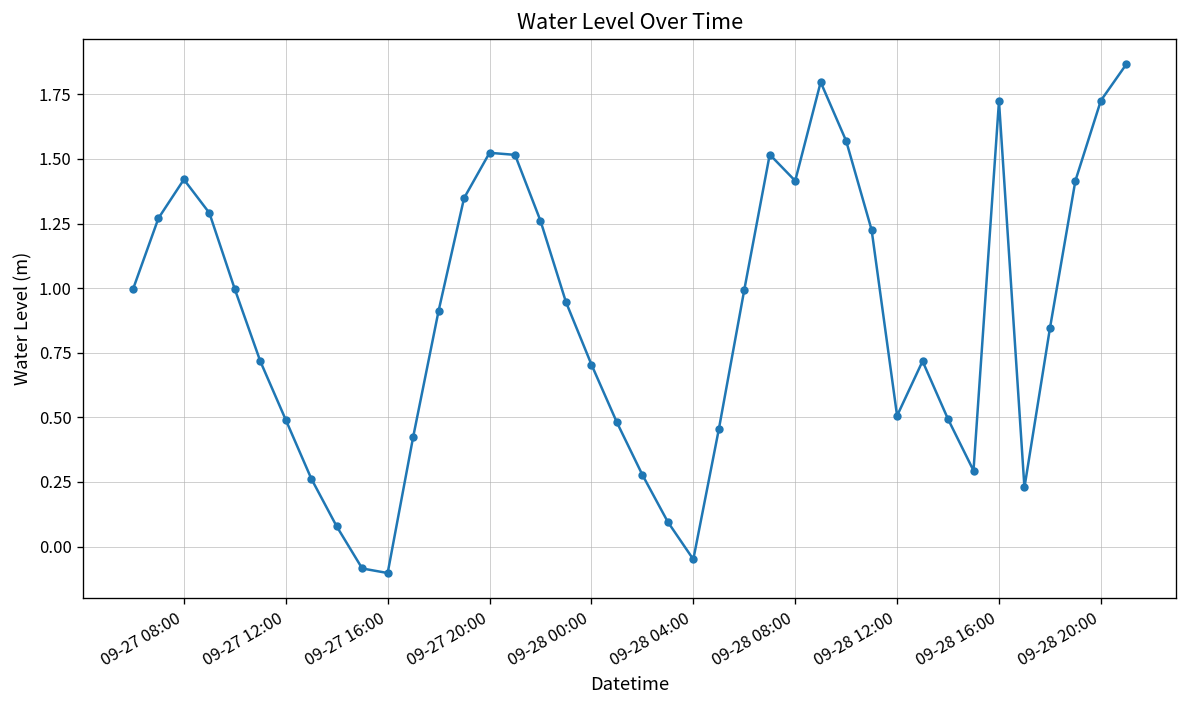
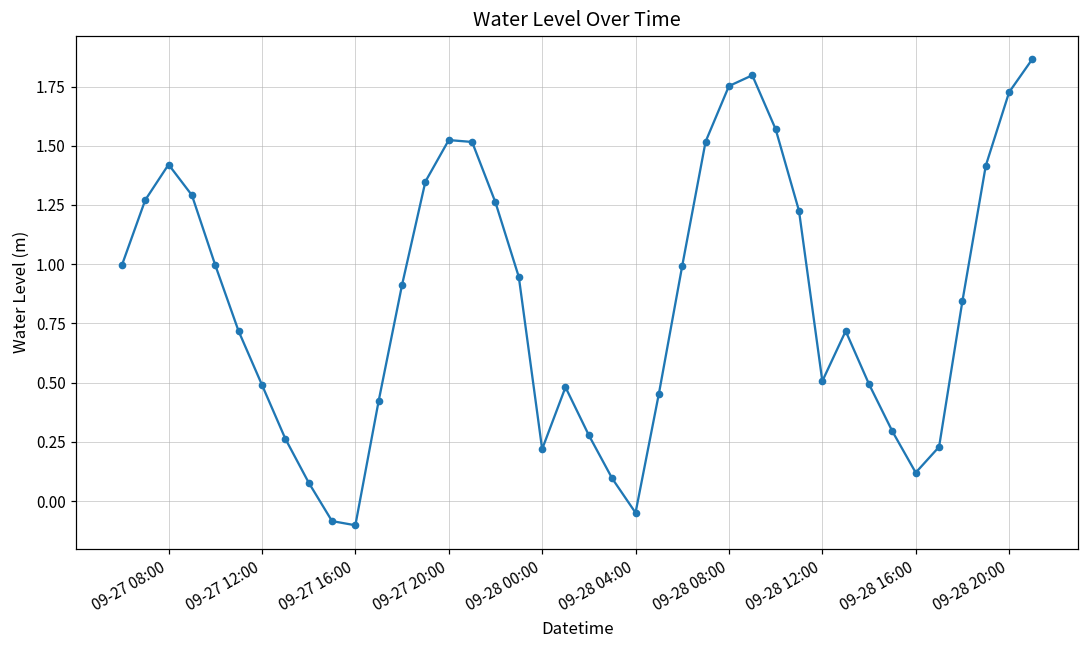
  {
    "09-27 08:00": 1.42,
    "09-27 12:00": 0.49,
    "09-27 16:00": -0.10,
    "09-27 20:00": 1.52,
-   "09-28 00:00": 0.70,
+   "09-28 00:00": 0.22,
    "09-28 04:00": -0.05,
-   "09-28 08:00": 1.42,
+   "09-28 08:00": 1.75,
    "09-28 12:00": 0.51,
-   "09-28 16:00": 1.72,
+   "09-28 16:00": 0.12,
    "09-28 20:00": 1.73
  }
